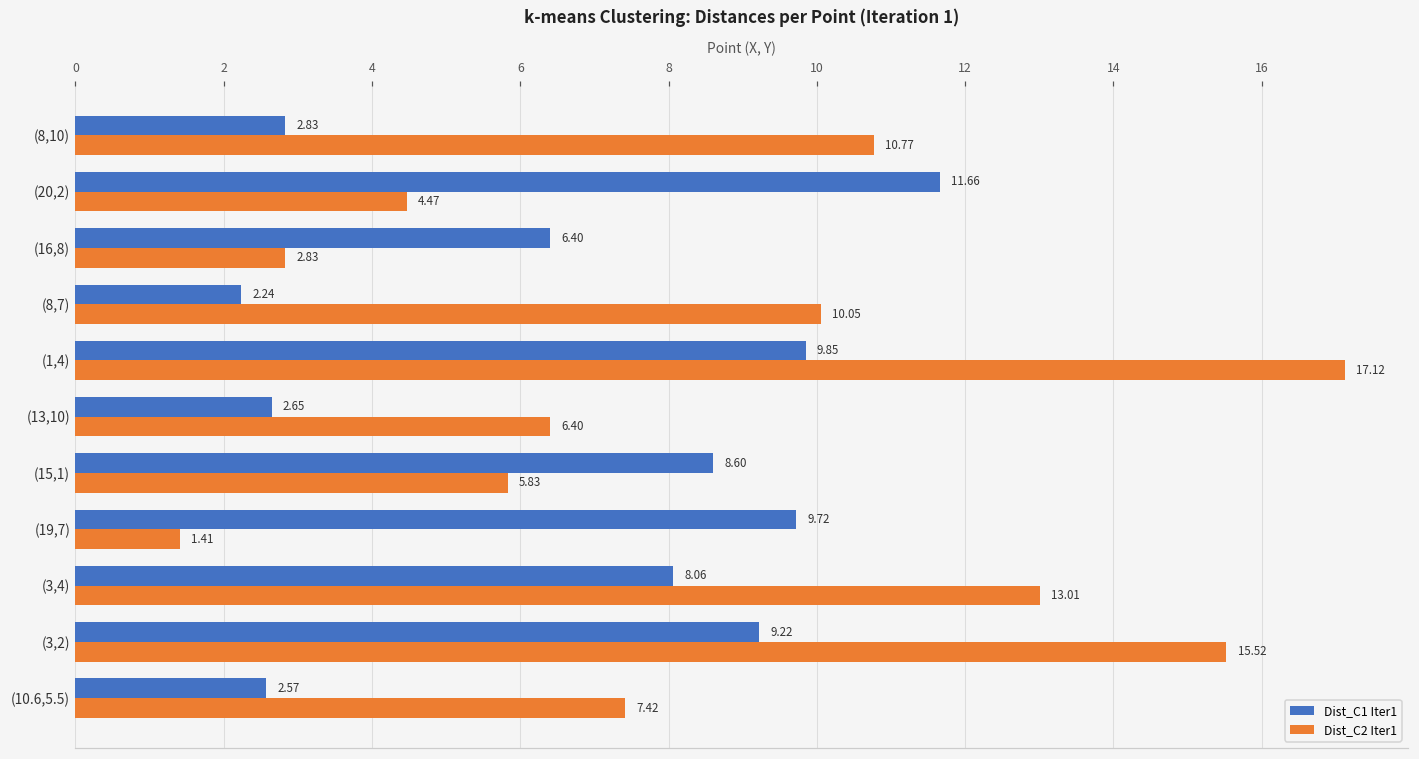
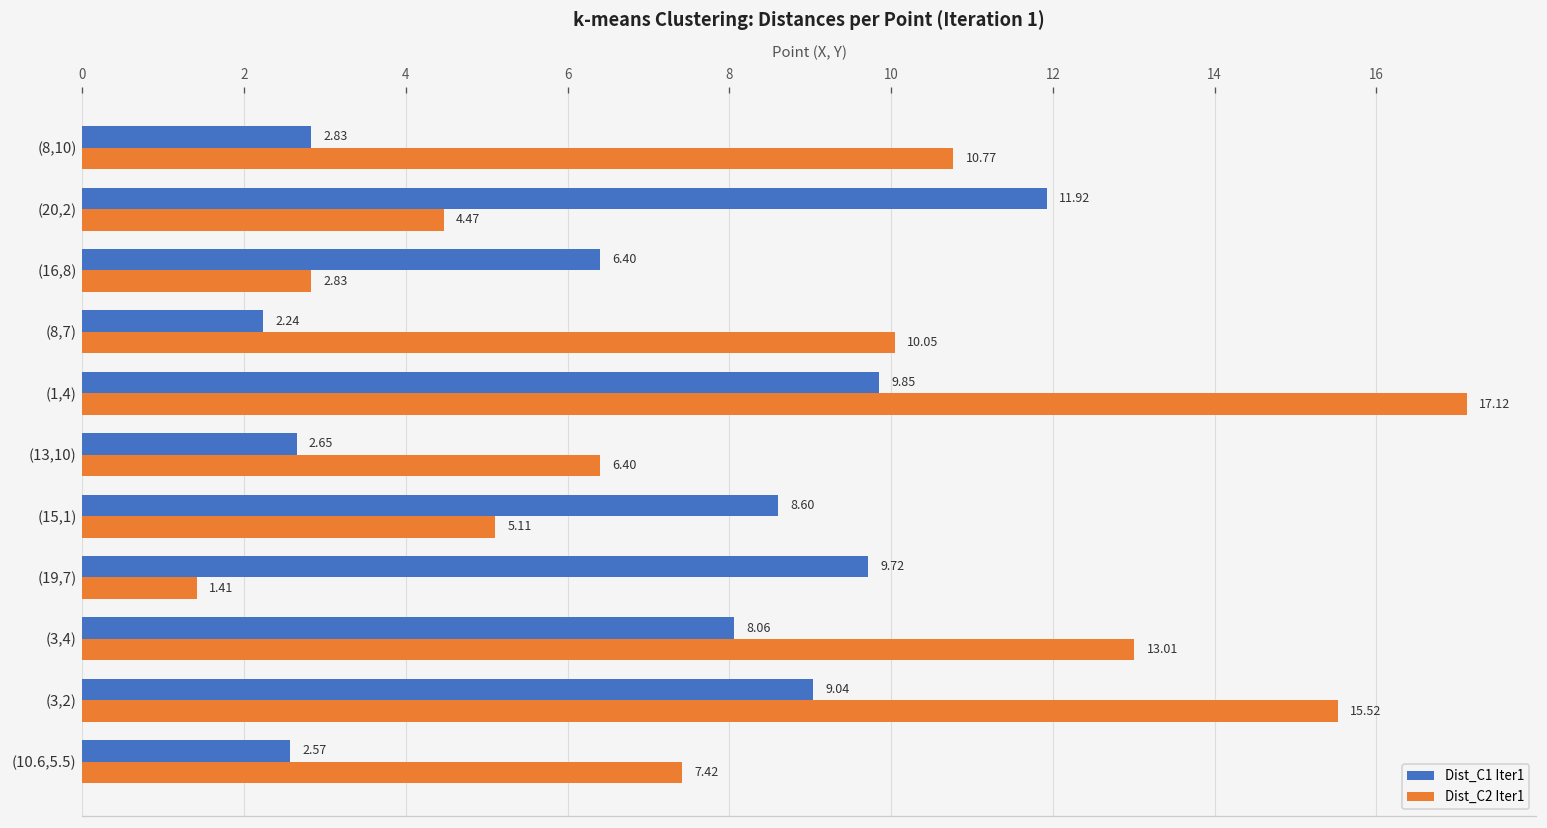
  {
    "Dist_C1 Iter1": {
      "(8,10)": 2.83,
-     "(20,2)": 11.66,
+     "(20,2)": 11.92,
      "(16,8)": 6.40,
      "(8,7)": 2.24,
      "(1,4)": 9.85,
      "(13,10)": 2.65,
      "(15,1)": 8.60,
      "(19,7)": 9.72,
      "(3,4)": 8.06,
-     "(3,2)": 9.22,
+     "(3,2)": 9.04,
      "(10.6,5.5)": 2.57
    },
    "Dist_C2 Iter1": {
      "(8,10)": 10.77,
      "(20,2)": 4.47,
      "(16,8)": 2.83,
      "(8,7)": 10.05,
      "(1,4)": 17.12,
      "(13,10)": 6.40,
-     "(15,1)": 5.83,
+     "(15,1)": 5.11,
      "(19,7)": 1.41,
      "(3,4)": 13.01,
      "(3,2)": 15.52,
      "(10.6,5.5)": 7.42
    }
  }
